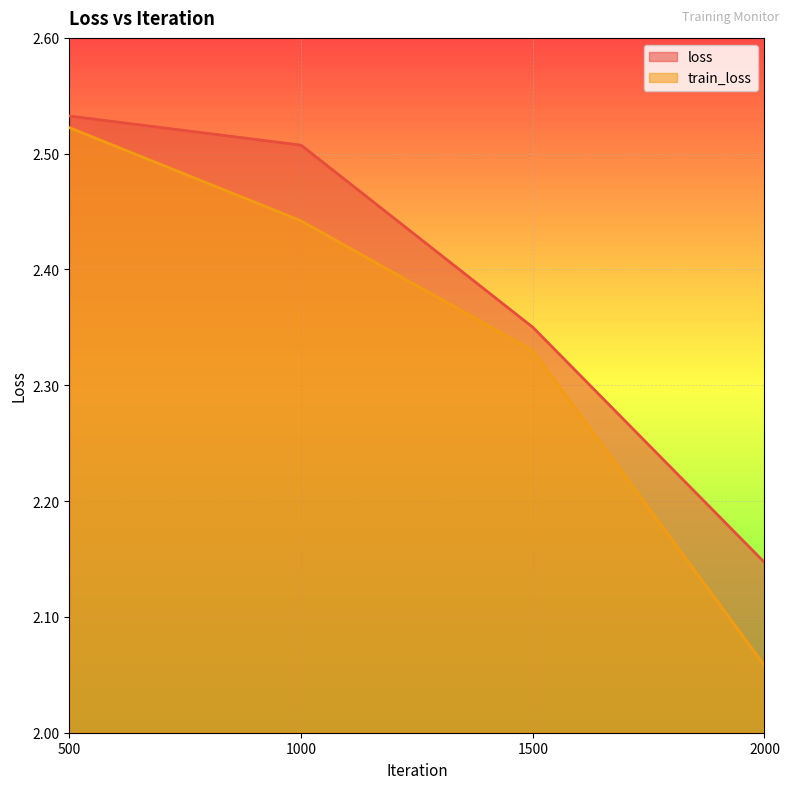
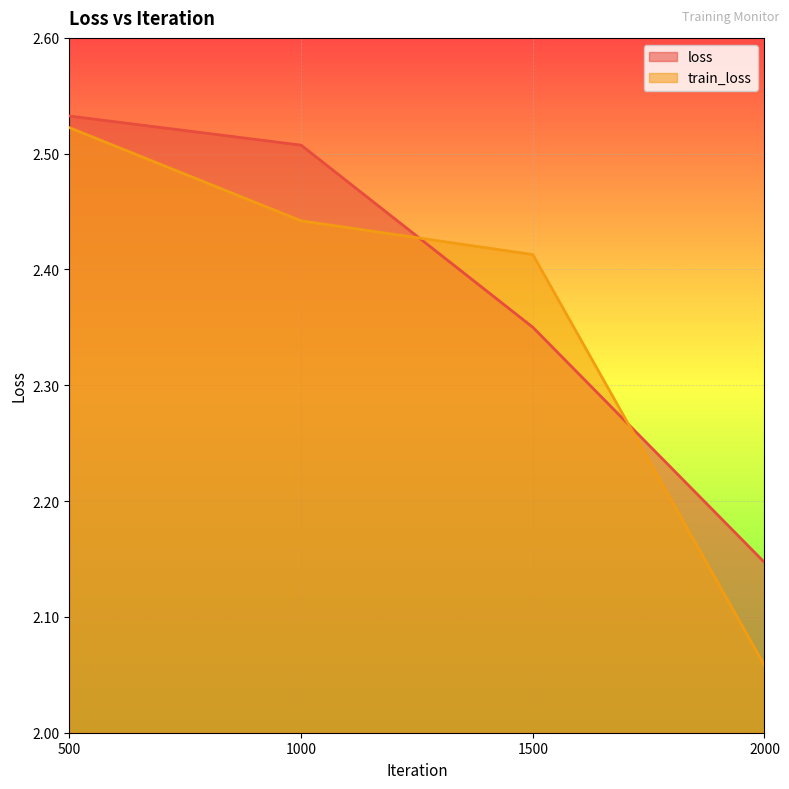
  {
    "loss": {
      "500": 2.533,
      "1000": 2.507,
      "1500": 2.350,
      "2000": 2.147
    },
    "train_loss": {
      "500": 2.522,
      "1000": 2.442,
-     "1500": 2.330,
+     "1500": 2.413,
      "2000": 2.058
    }
  }
